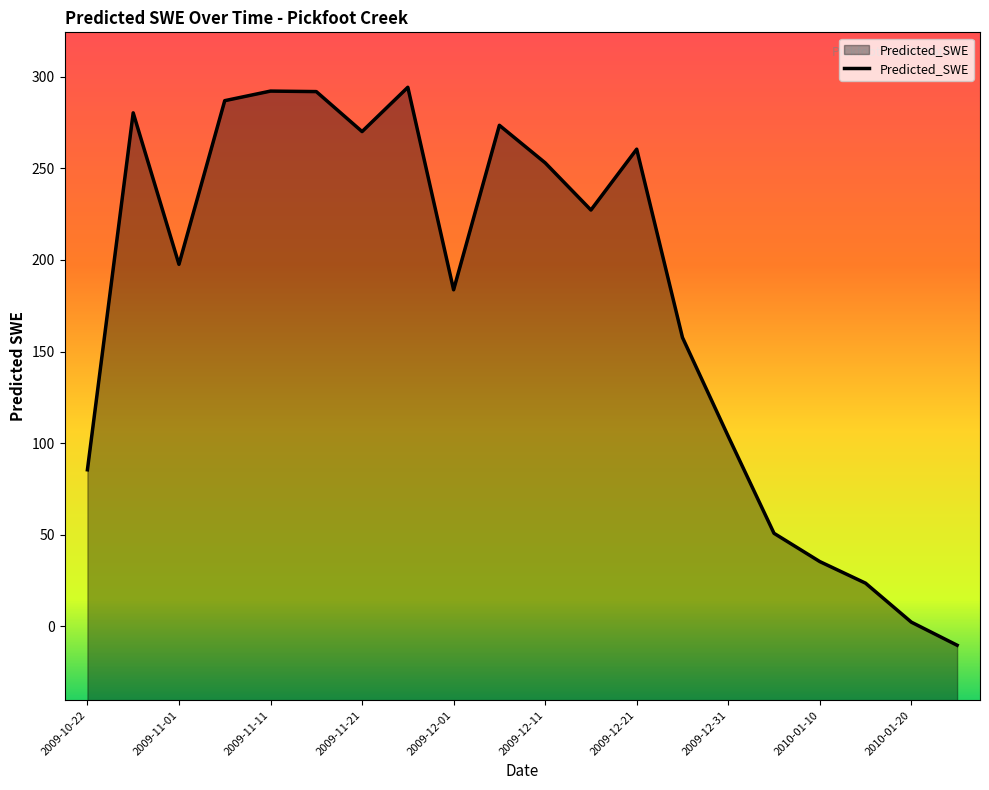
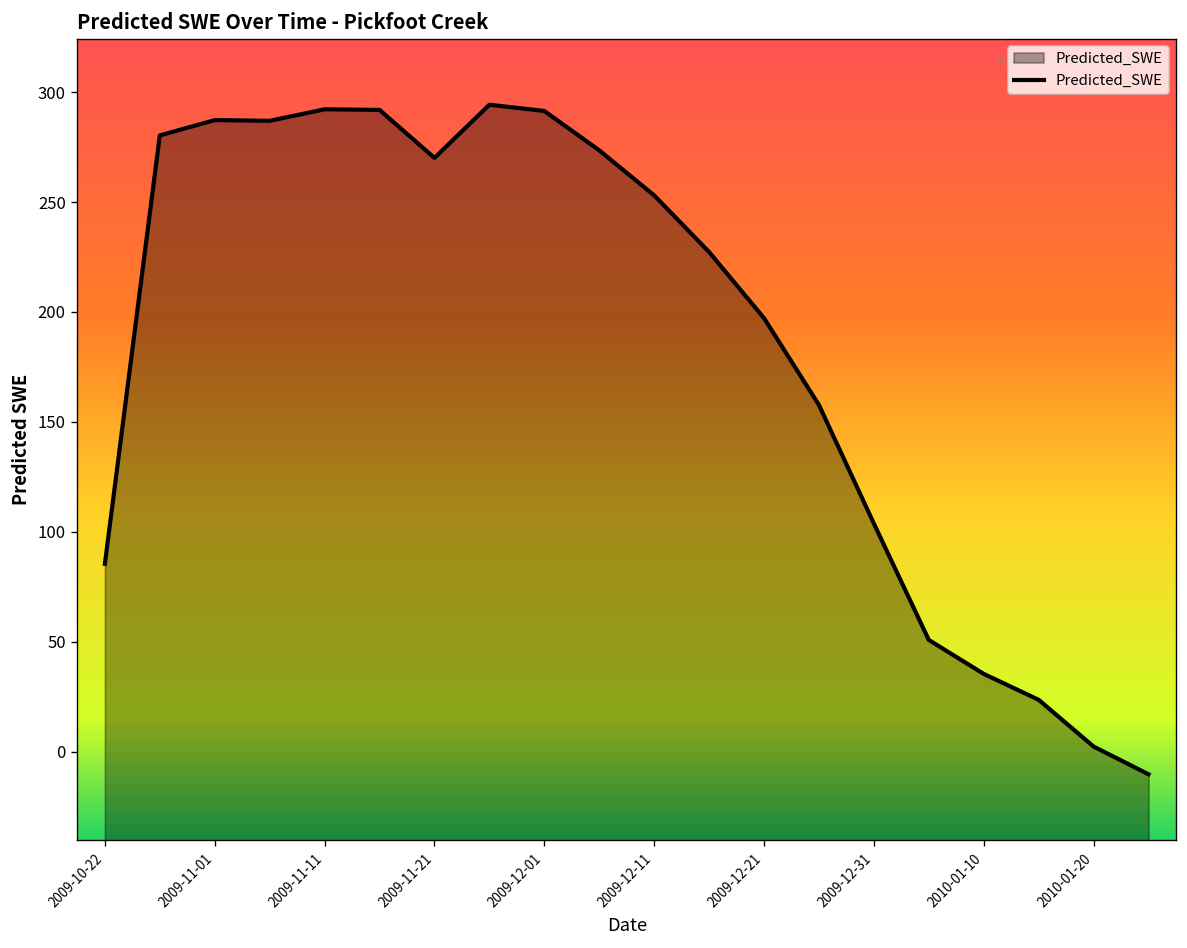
  {
    "2009-10-22": 85,
-   "2009-11-01": 198,
+   "2009-11-01": 287,
    "2009-11-11": 292,
    "2009-11-21": 270,
-   "2009-12-01": 184,
+   "2009-12-01": 291,
    "2009-12-11": 253,
-   "2009-12-21": 261,
+   "2009-12-21": 197,
    "2009-12-31": 104,
    "2010-01-10": 35,
    "2010-01-20": 2
  }
